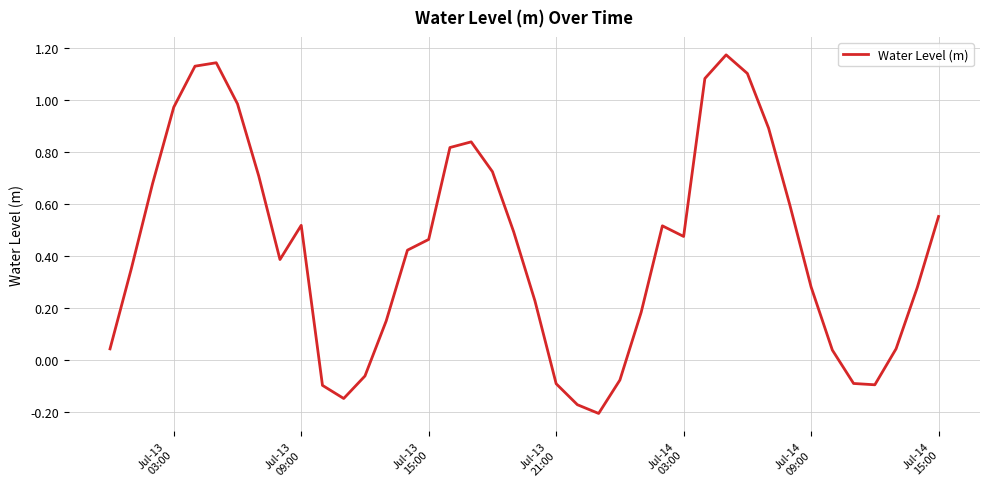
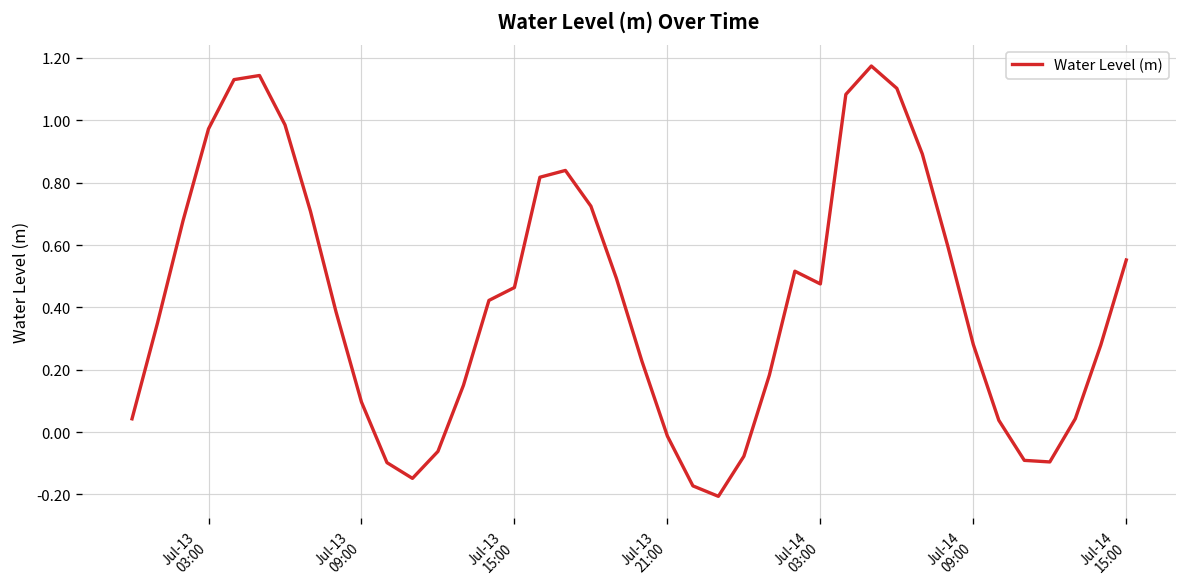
  {
    "Jul-13 03:00": 0.97,
-   "Jul-13 09:00": 0.52,
+   "Jul-13 09:00": 0.10,
    "Jul-13 15:00": 0.46,
-   "Jul-13 21:00": -0.09,
+   "Jul-13 21:00": -0.01,
    "Jul-14 03:00": 0.48,
    "Jul-14 09:00": 0.28,
    "Jul-14 15:00": 0.55
  }
